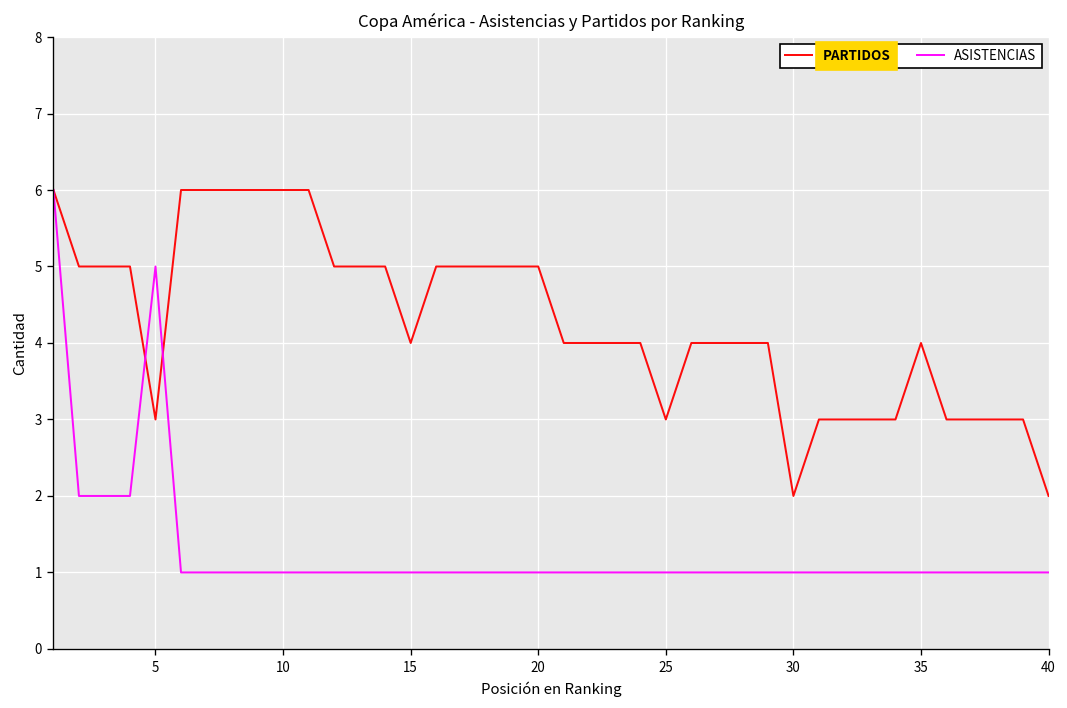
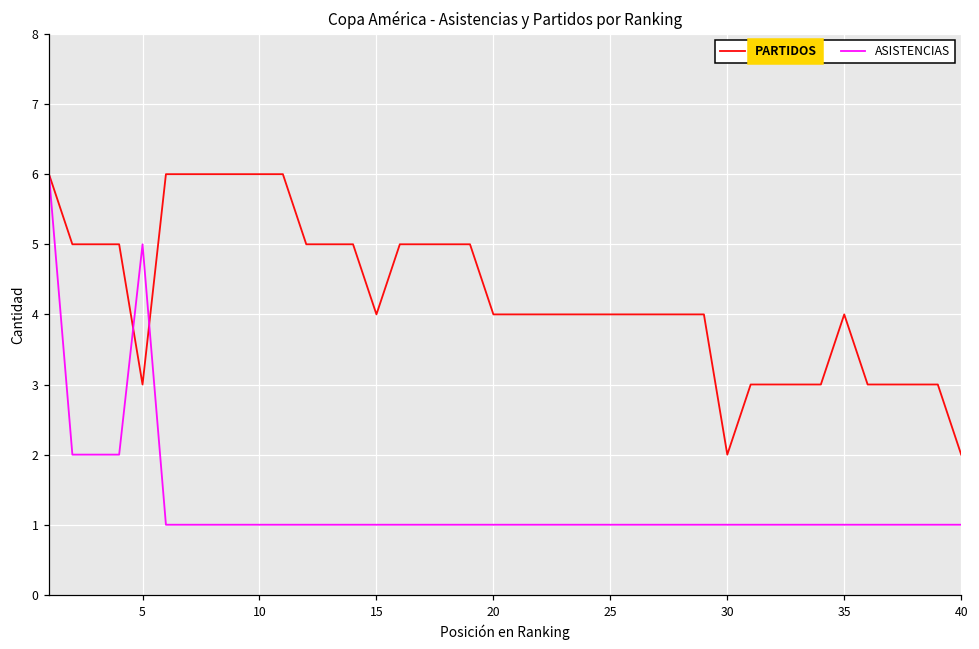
  {
    "PARTIDOS": {
      "5": 3,
      "10": 6,
      "15": 4,
-     "20": 5,
-     "25": 3,
+     "20": 4,
+     "25": 4,
      "30": 2,
      "35": 4,
      "40": 2
    },
    "ASISTENCIAS": {
      "5": 5,
      "10": 1,
      "15": 1,
      "20": 1,
      "25": 1,
      "30": 1,
      "35": 1,
      "40": 1
    }
  }
